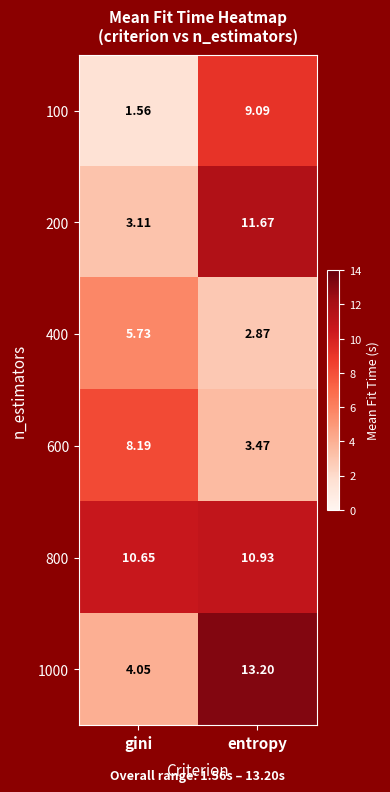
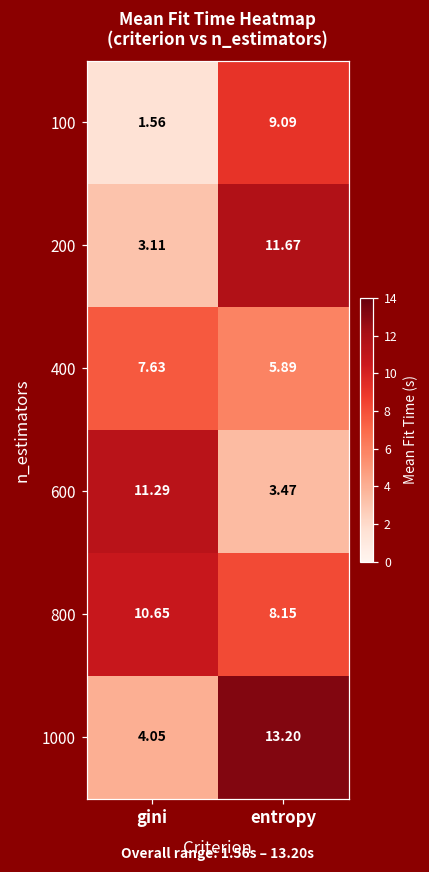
  {
    "100": {
      "gini": 1.56,
      "entropy": 9.09
    },
    "200": {
      "gini": 3.11,
      "entropy": 11.67
    },
    "400": {
-     "gini": 5.73,
-     "entropy": 2.87
+     "gini": 7.63,
+     "entropy": 5.89
    },
    "600": {
-     "gini": 8.19,
+     "gini": 11.29,
      "entropy": 3.47
    },
    "800": {
      "gini": 10.65,
-     "entropy": 10.93
+     "entropy": 8.15
    },
    "1000": {
      "gini": 4.05,
      "entropy": 13.20
    }
  }
